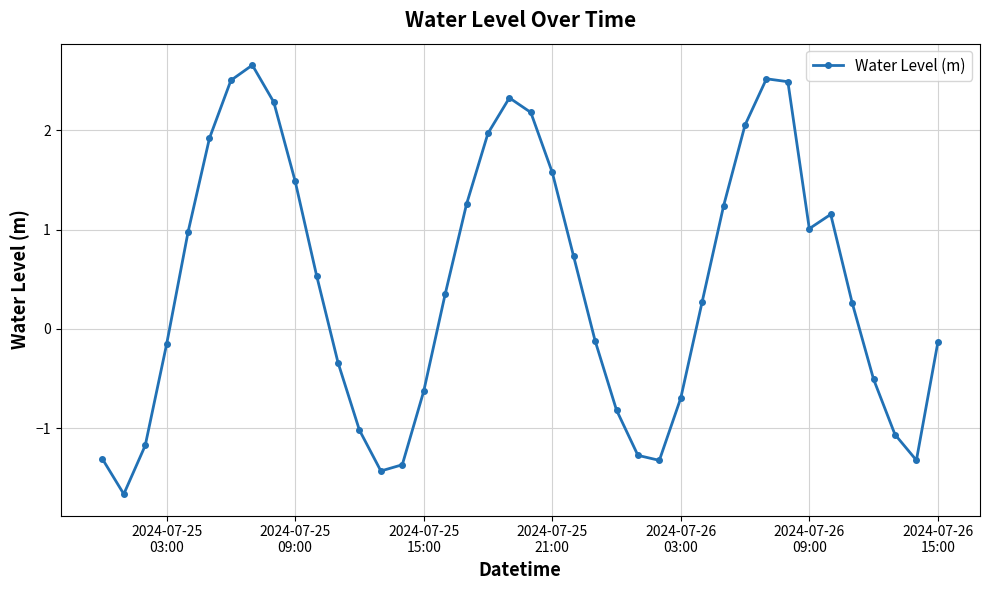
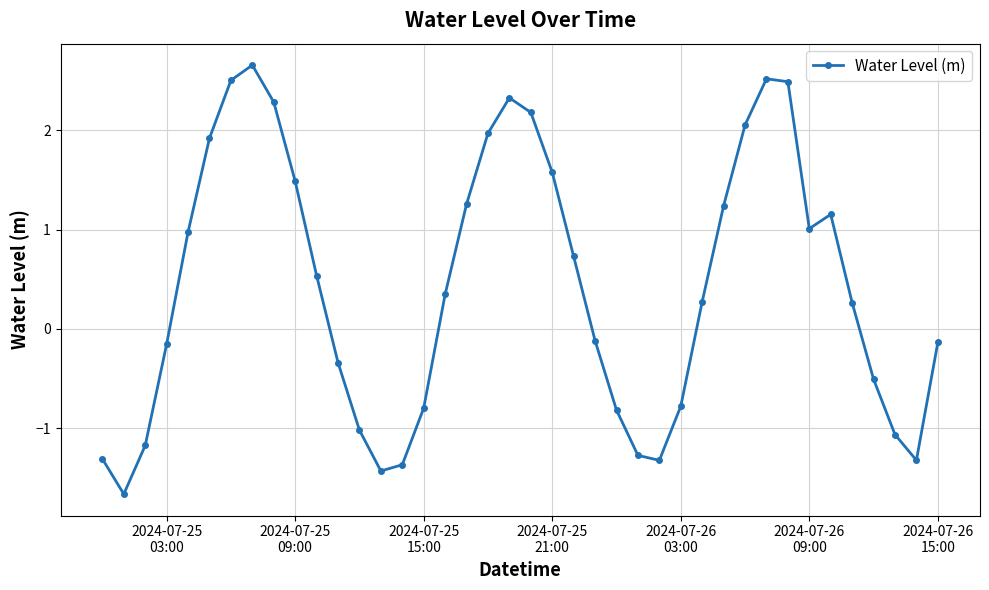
  {
    "2024-07-25 03:00": -0.2,
    "2024-07-25 09:00": 1.5,
-   "2024-07-25 15:00": -0.6,
+   "2024-07-25 15:00": -0.8,
    "2024-07-25 21:00": 1.6,
-   "2024-07-26 03:00": -0.7,
+   "2024-07-26 03:00": -0.8,
    "2024-07-26 09:00": 1.0,
    "2024-07-26 15:00": -0.1
  }
